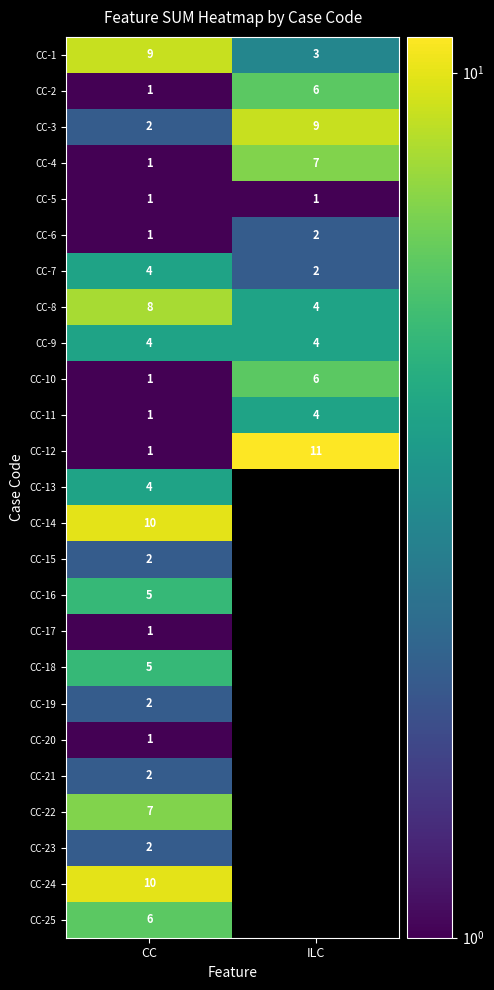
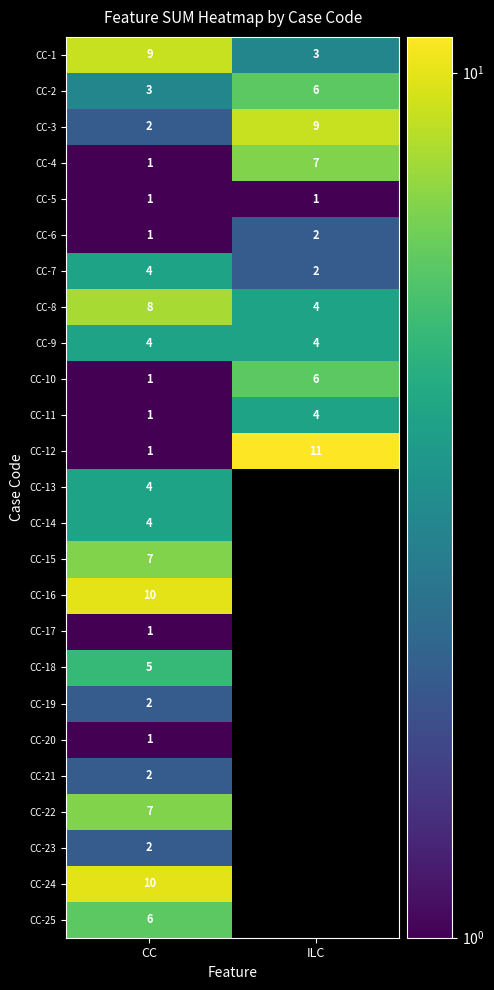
  {
    "CC-1": {
      "CC": 9,
      "ILC": 3
    },
    "CC-2": {
-     "CC": 1,
+     "CC": 3,
      "ILC": 6
    },
    "CC-3": {
      "CC": 2,
      "ILC": 9
    },
    "CC-4": {
      "CC": 1,
      "ILC": 7
    },
    "CC-5": {
      "CC": 1,
      "ILC": 1
    },
    "CC-6": {
      "CC": 1,
      "ILC": 2
    },
    "CC-7": {
      "CC": 4,
      "ILC": 2
    },
    "CC-8": {
      "CC": 8,
      "ILC": 4
    },
    "CC-9": {
      "CC": 4,
      "ILC": 4
    },
    "CC-10": {
      "CC": 1,
      "ILC": 6
    },
    "CC-11": {
      "CC": 1,
      "ILC": 4
    },
    "CC-12": {
      "CC": 1,
      "ILC": 11
    },
    "CC-13": {
      "CC": 4
    },
    "CC-14": {
-     "CC": 10
+     "CC": 4
    },
    "CC-15": {
-     "CC": 2
+     "CC": 7
    },
    "CC-16": {
-     "CC": 5
+     "CC": 10
    },
    "CC-17": {
      "CC": 1
    },
    "CC-18": {
      "CC": 5
    },
    "CC-19": {
      "CC": 2
    },
    "CC-20": {
      "CC": 1
    },
    "CC-21": {
      "CC": 2
    },
    "CC-22": {
      "CC": 7
    },
    "CC-23": {
      "CC": 2
    },
    "CC-24": {
      "CC": 10
    },
    "CC-25": {
      "CC": 6
    }
  }
